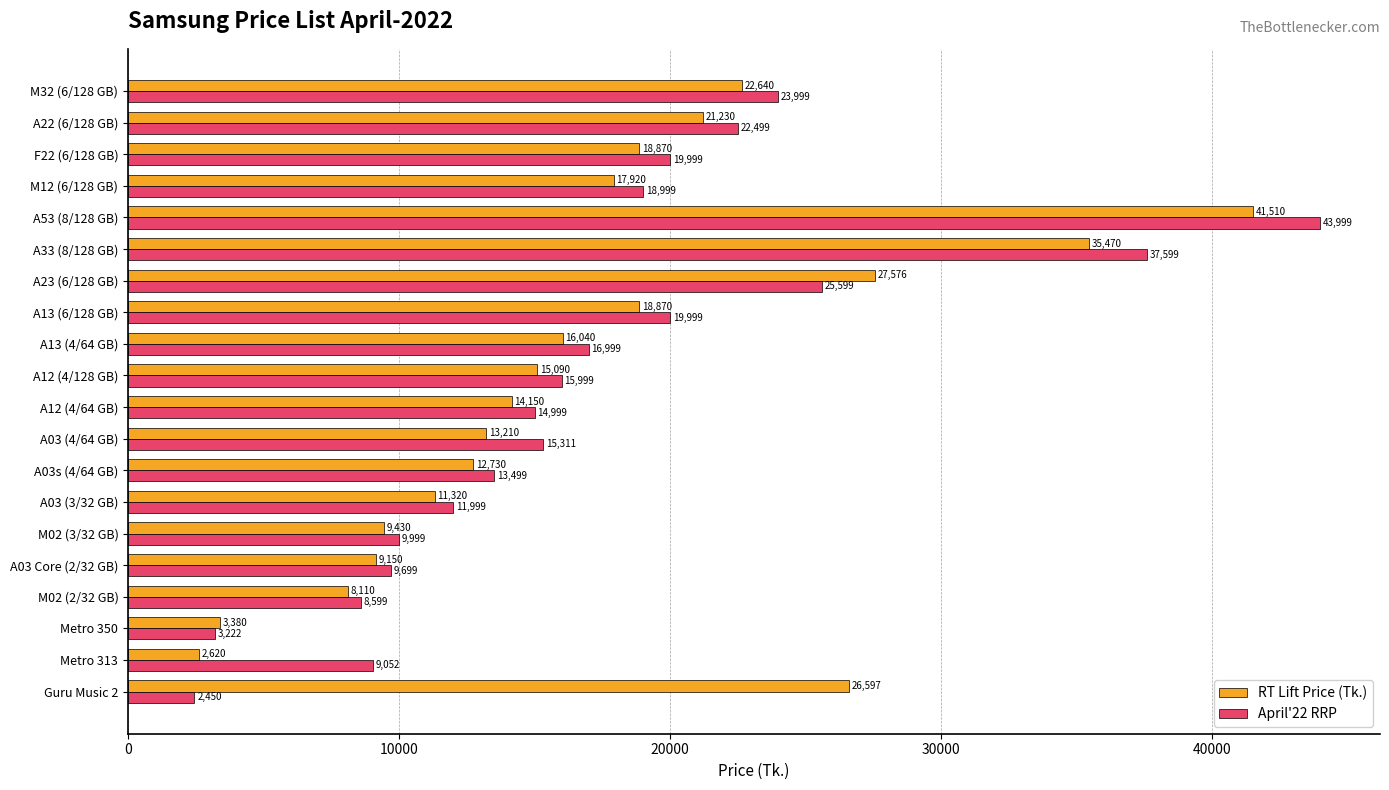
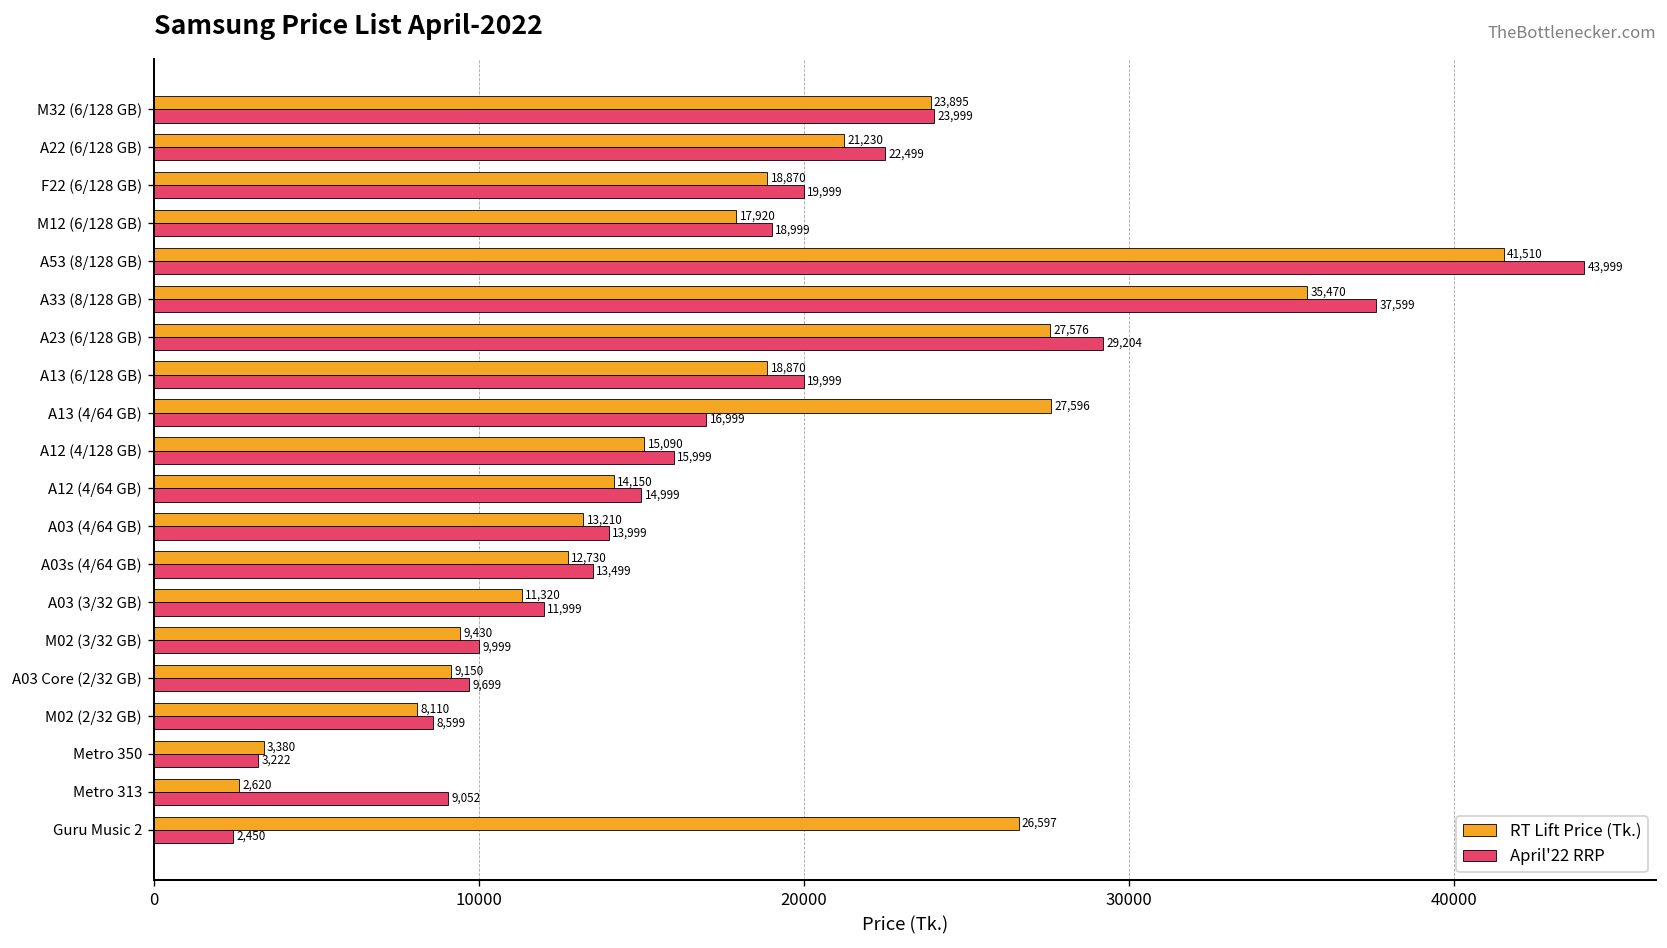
  {
    "RT Lift Price (Tk.)": {
-     "M32 (6/128 GB)": "22,640",
+     "M32 (6/128 GB)": "23,895",
      "A22 (6/128 GB)": "21,230",
      "F22 (6/128 GB)": "18,870",
      "M12 (6/128 GB)": "17,920",
      "A53 (8/128 GB)": "41,510",
      "A33 (8/128 GB)": "35,470",
      "A23 (6/128 GB)": "27,576",
      "A13 (6/128 GB)": "18,870",
-     "A13 (4/64 GB)": "16,040",
+     "A13 (4/64 GB)": "27,596",
      "A12 (4/128 GB)": "15,090",
      "A12 (4/64 GB)": "14,150",
      "A03 (4/64 GB)": "13,210",
      "A03s (4/64 GB)": "12,730",
      "A03 (3/32 GB)": "11,320",
      "M02 (3/32 GB)": "9,430",
      "A03 Core (2/32 GB)": "9,150",
      "M02 (2/32 GB)": "8,110",
      "Metro 350": "3,380",
      "Metro 313": "2,620",
      "Guru Music 2": "26,597"
    },
    "April'22 RRP": {
      "M32 (6/128 GB)": "23,999",
      "A22 (6/128 GB)": "22,499",
      "F22 (6/128 GB)": "19,999",
      "M12 (6/128 GB)": "18,999",
      "A53 (8/128 GB)": "43,999",
      "A33 (8/128 GB)": "37,599",
-     "A23 (6/128 GB)": "25,599",
+     "A23 (6/128 GB)": "29,204",
      "A13 (6/128 GB)": "19,999",
      "A13 (4/64 GB)": "16,999",
      "A12 (4/128 GB)": "15,999",
      "A12 (4/64 GB)": "14,999",
-     "A03 (4/64 GB)": "15,311",
+     "A03 (4/64 GB)": "13,999",
      "A03s (4/64 GB)": "13,499",
      "A03 (3/32 GB)": "11,999",
      "M02 (3/32 GB)": "9,999",
      "A03 Core (2/32 GB)": "9,699",
      "M02 (2/32 GB)": "8,599",
      "Metro 350": "3,222",
      "Metro 313": "9,052",
      "Guru Music 2": "2,450"
    }
  }
